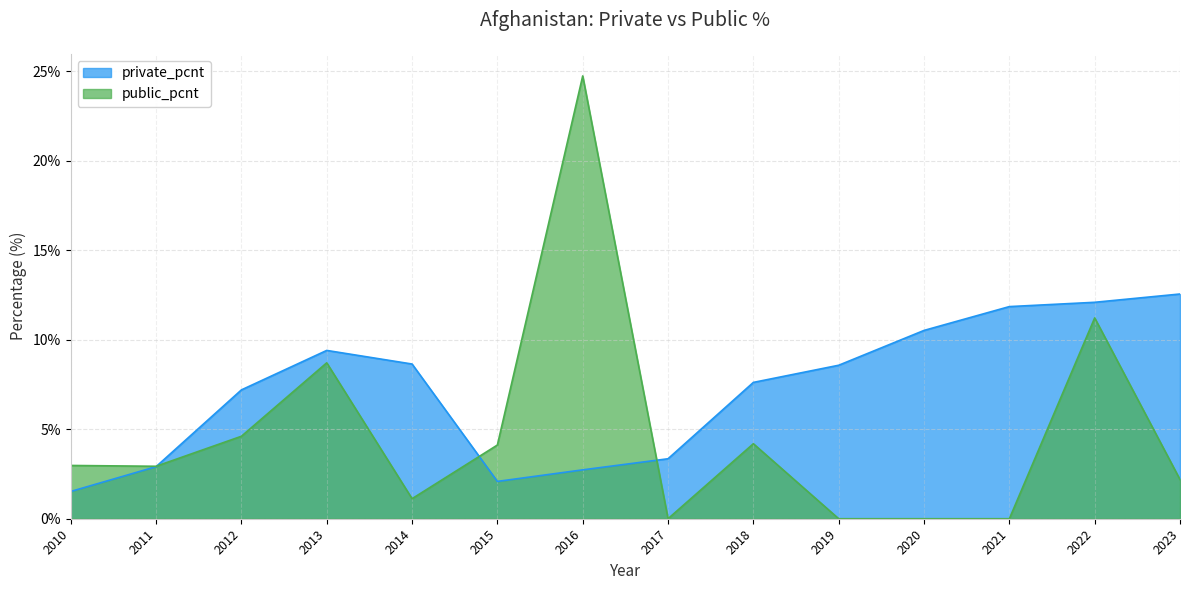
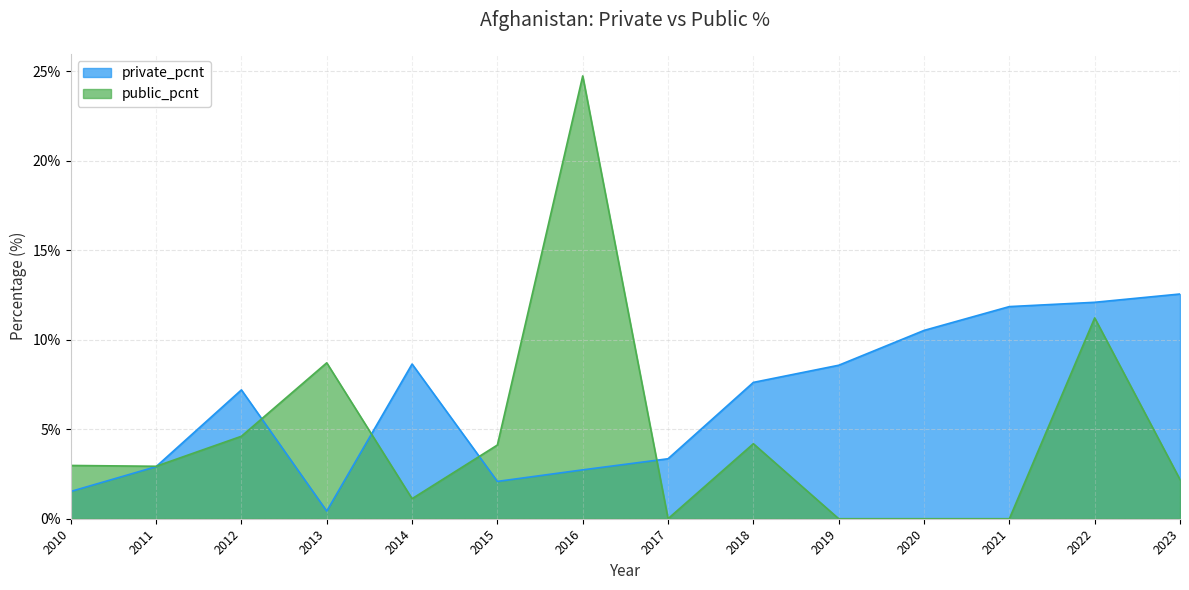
  {
    "private_pcnt": {
      "2010": "1.5%",
      "2012": "7.2%",
-     "2013": "9.4%",
+     "2013": "0.4%",
      "2014": "8.6%",
      "2015": "2.1%",
      "2016": "2.7%",
      "2017": "3.3%",
      "2018": "7.6%",
      "2019": "8.6%",
      "2020": "10.5%",
      "2021": "11.8%",
      "2022": "12.1%",
      "2023": "12.5%"
    },
    "public_pcnt": {
      "2010": "3.0%",
      "2012": "4.6%",
      "2013": "8.7%",
      "2014": "1.1%",
      "2015": "4.1%",
      "2016": "24.7%",
      "2017": "0.0%",
      "2018": "4.2%",
      "2019": "0.0%",
      "2020": "0.0%",
      "2021": "0.0%",
      "2022": "11.2%",
      "2023": "2.2%"
    }
  }
